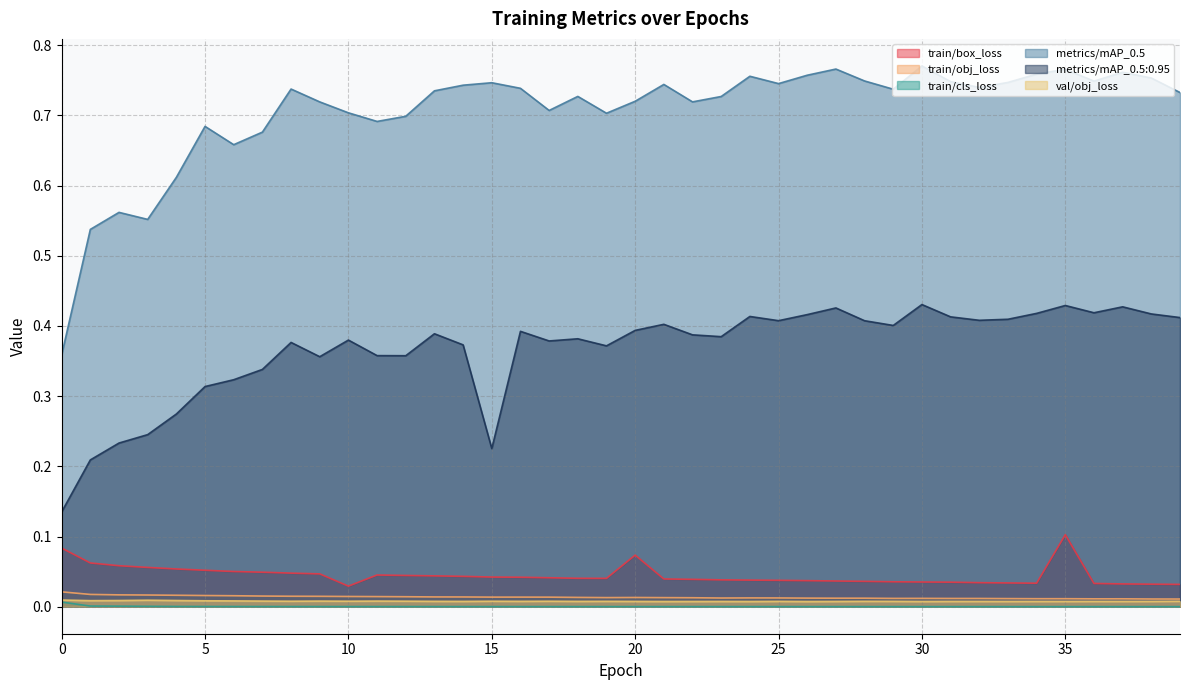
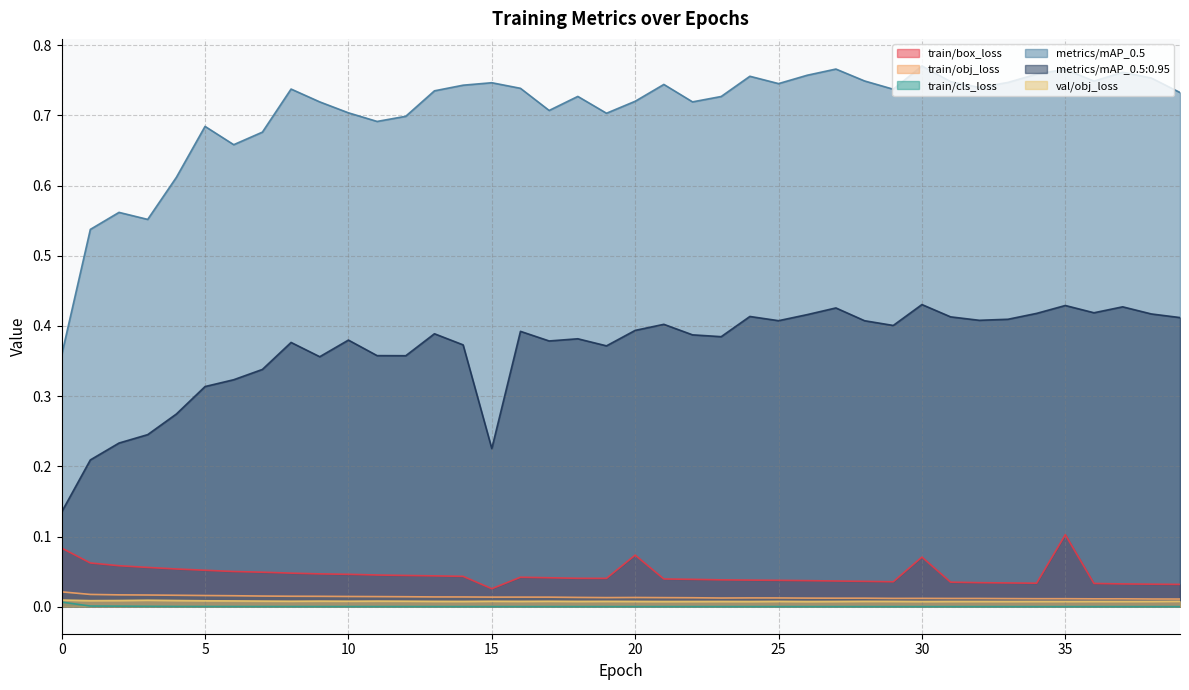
  {
    "train/box_loss": {
      "0": 0.08,
      "5": 0.05,
-     "10": 0.03,
-     "15": 0.04,
+     "10": 0.05,
+     "15": 0.03,
      "20": 0.07,
      "25": 0.04,
-     "30": 0.04,
+     "30": 0.07,
      "35": 0.10
    },
    "metrics/mAP_0.5:0.95": {
      "0": 0.13,
      "5": 0.31,
      "10": 0.38,
      "15": 0.23,
      "20": 0.39,
      "25": 0.41,
      "30": 0.43,
      "35": 0.43
    }
  }
